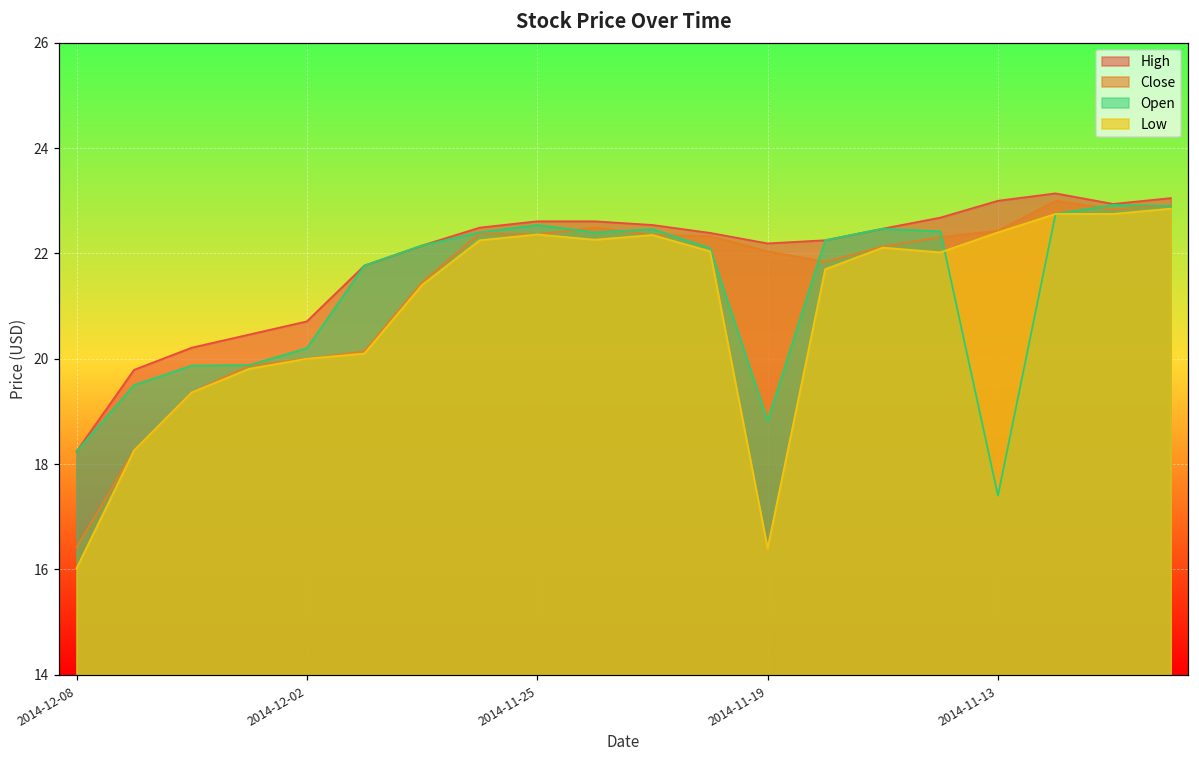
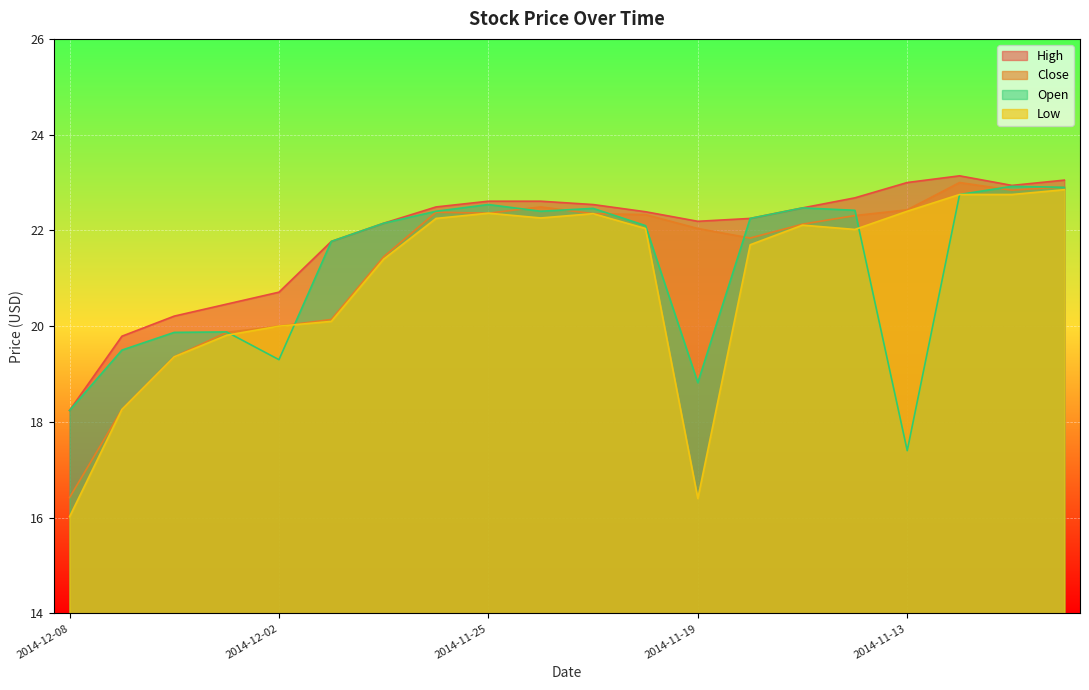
  {
    "Open": {
-     "2014-12-02": 20.2,
+     "2014-12-02": 19.3,
      "2014-11-25": 22.5,
      "2014-11-19": 18.8,
      "2014-11-13": 17.4
    },
    "Low": {
      "2014-12-08": 16.0,
      "2014-11-19": 16.4
    }
  }
